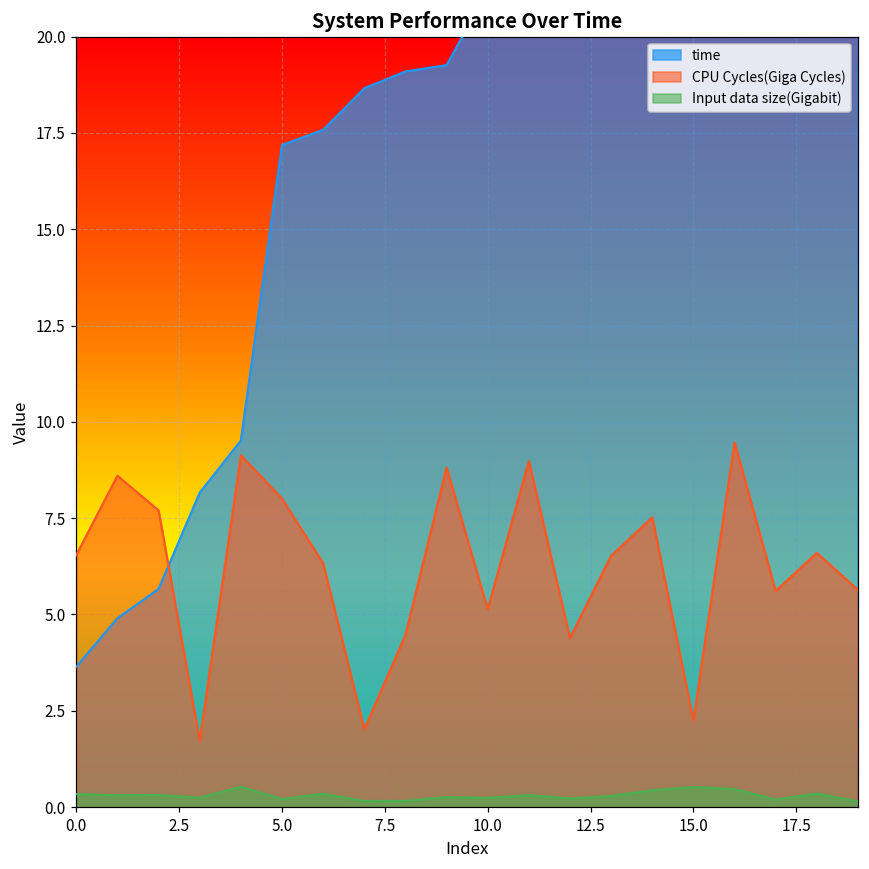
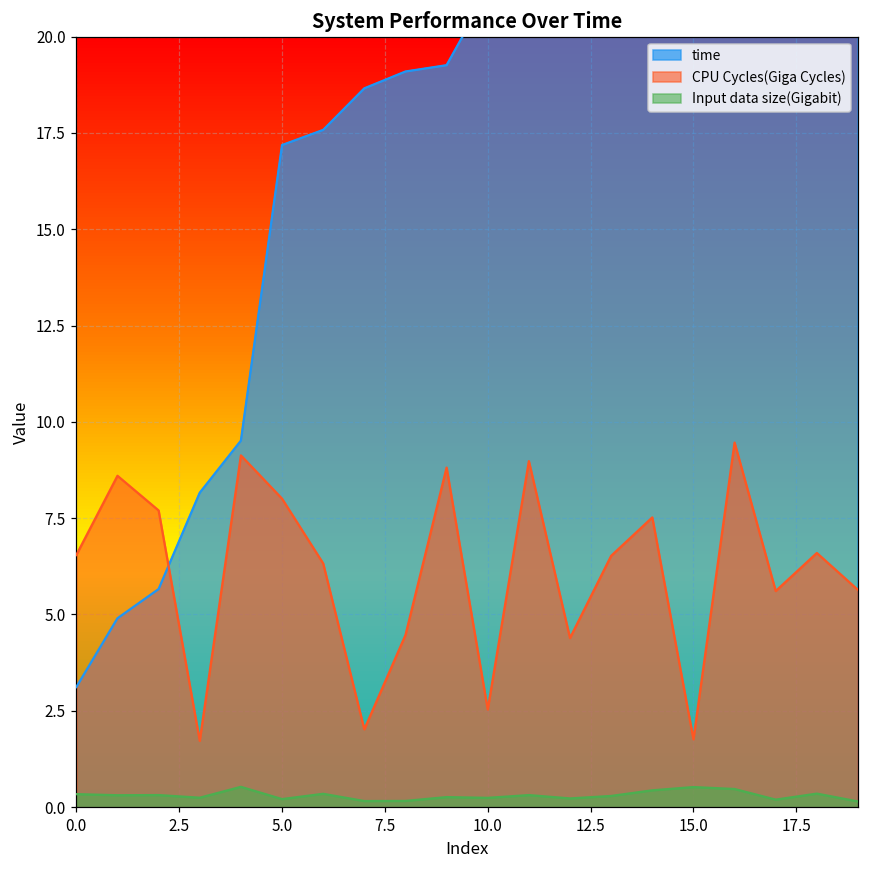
  {
    "time": {
-     "0.0": 3.6,
+     "0.0": 3.1,
      "5.0": 17.2
    },
    "CPU Cycles(Giga Cycles)": {
      "0.0": 6.5,
      "5.0": 8.0,
-     "10.0": 5.1,
-     "15.0": 2.3
+     "10.0": 2.5,
+     "15.0": 1.8
    },
    "Input data size(Gigabit)": {
      "0.0": 0.3,
      "5.0": 0.2,
      "10.0": 0.2,
      "15.0": 0.5
    }
  }
